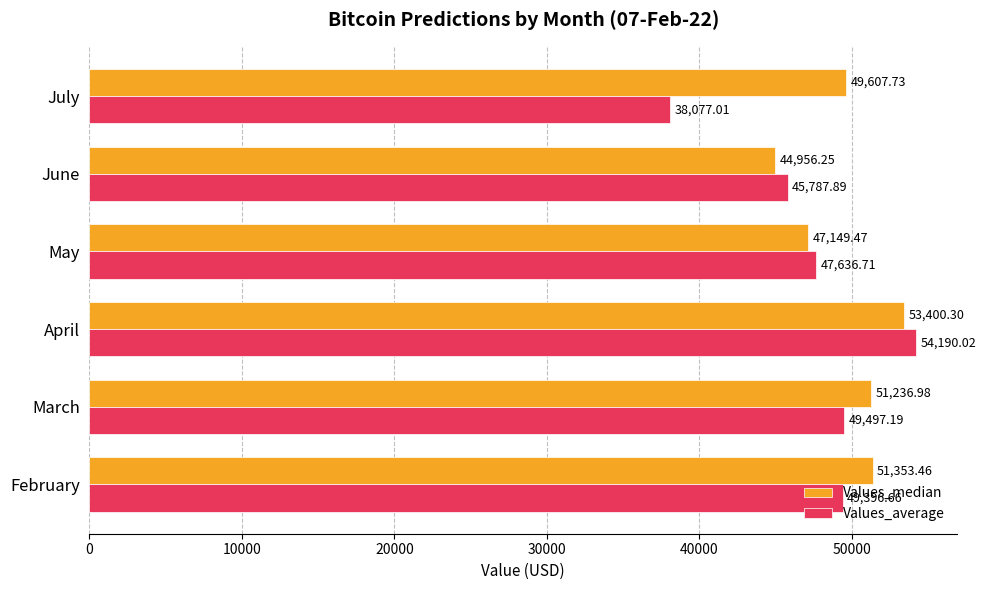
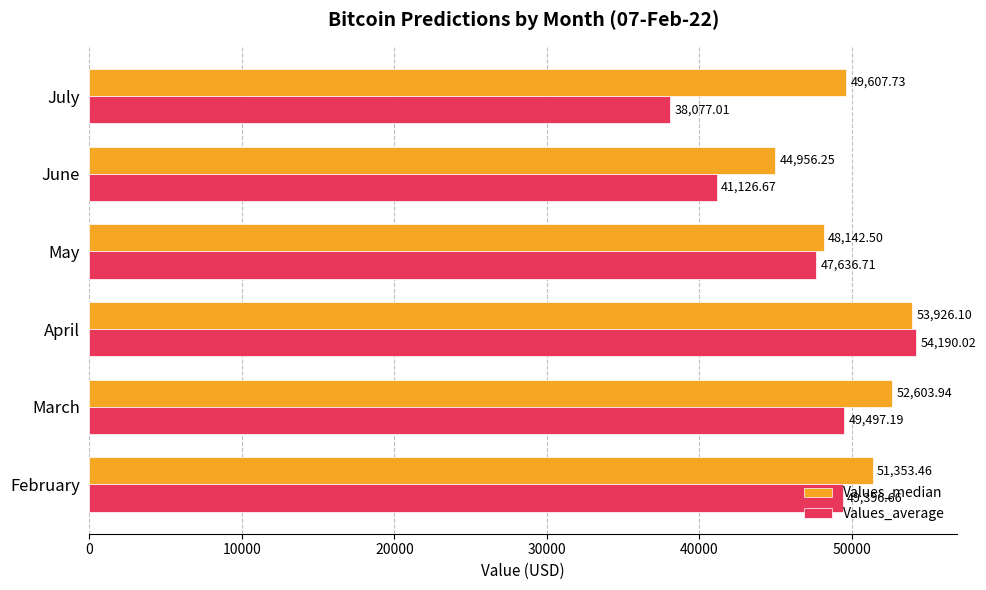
  {
    "Values_median": {
      "July": "49,607.73",
      "June": "44,956.25",
-     "May": "47,149.47",
-     "April": "53,400.30",
-     "March": "51,236.98",
+     "May": "48,142.50",
+     "April": "53,926.10",
+     "March": "52,603.94",
      "February": "51,353.46"
    },
    "Values_average": {
      "July": "38,077.01",
-     "June": "45,787.89",
+     "June": "41,126.67",
      "May": "47,636.71",
      "April": "54,190.02",
      "March": "49,497.19",
      "February": "49,396.66"
    }
  }
